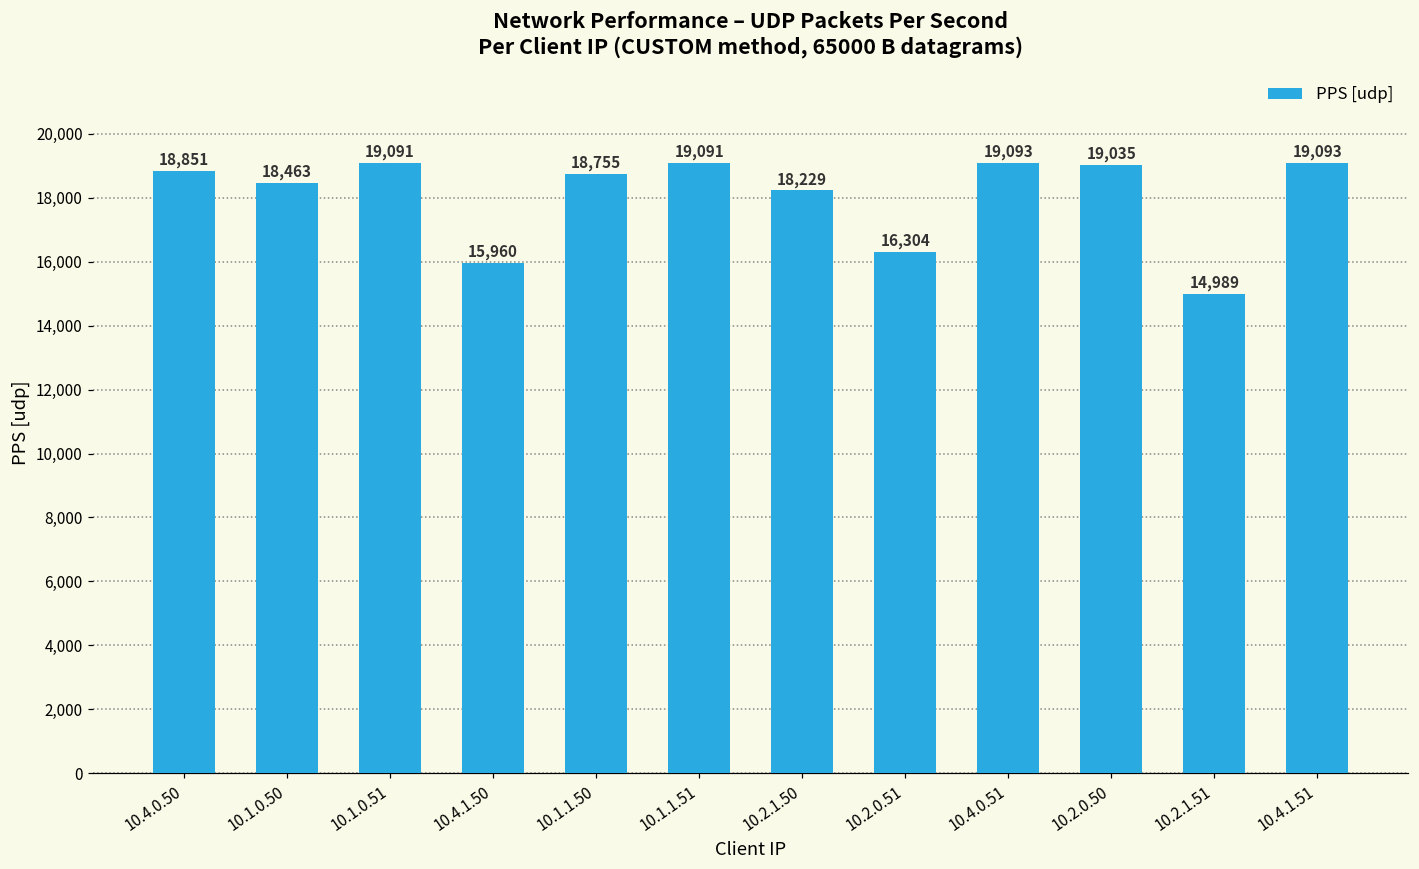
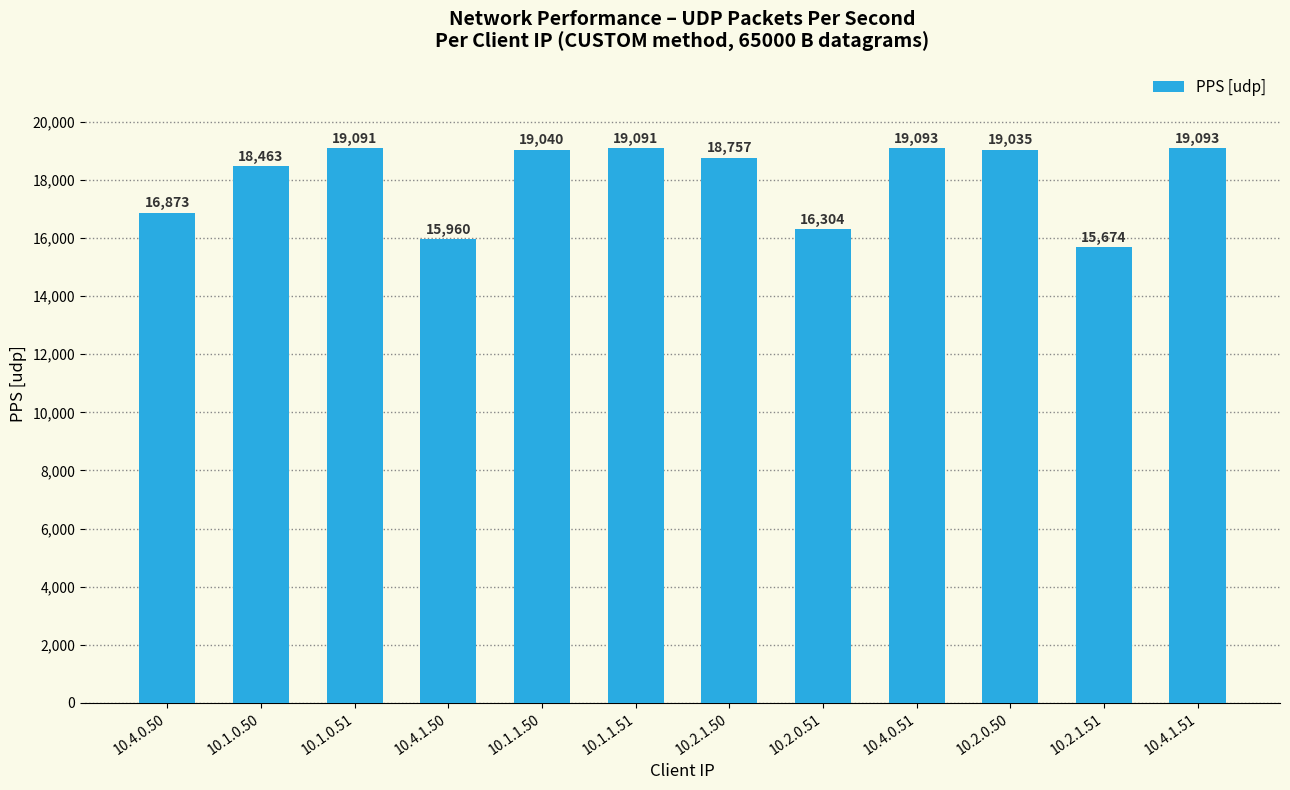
  {
-   "10.4.0.50": "18,851",
+   "10.4.0.50": "16,873",
    "10.1.0.50": "18,463",
    "10.1.0.51": "19,091",
    "10.4.1.50": "15,960",
-   "10.1.1.50": "18,755",
+   "10.1.1.50": "19,040",
    "10.1.1.51": "19,091",
-   "10.2.1.50": "18,229",
+   "10.2.1.50": "18,757",
    "10.2.0.51": "16,304",
    "10.4.0.51": "19,093",
    "10.2.0.50": "19,035",
-   "10.2.1.51": "14,989",
+   "10.2.1.51": "15,674",
    "10.4.1.51": "19,093"
  }
